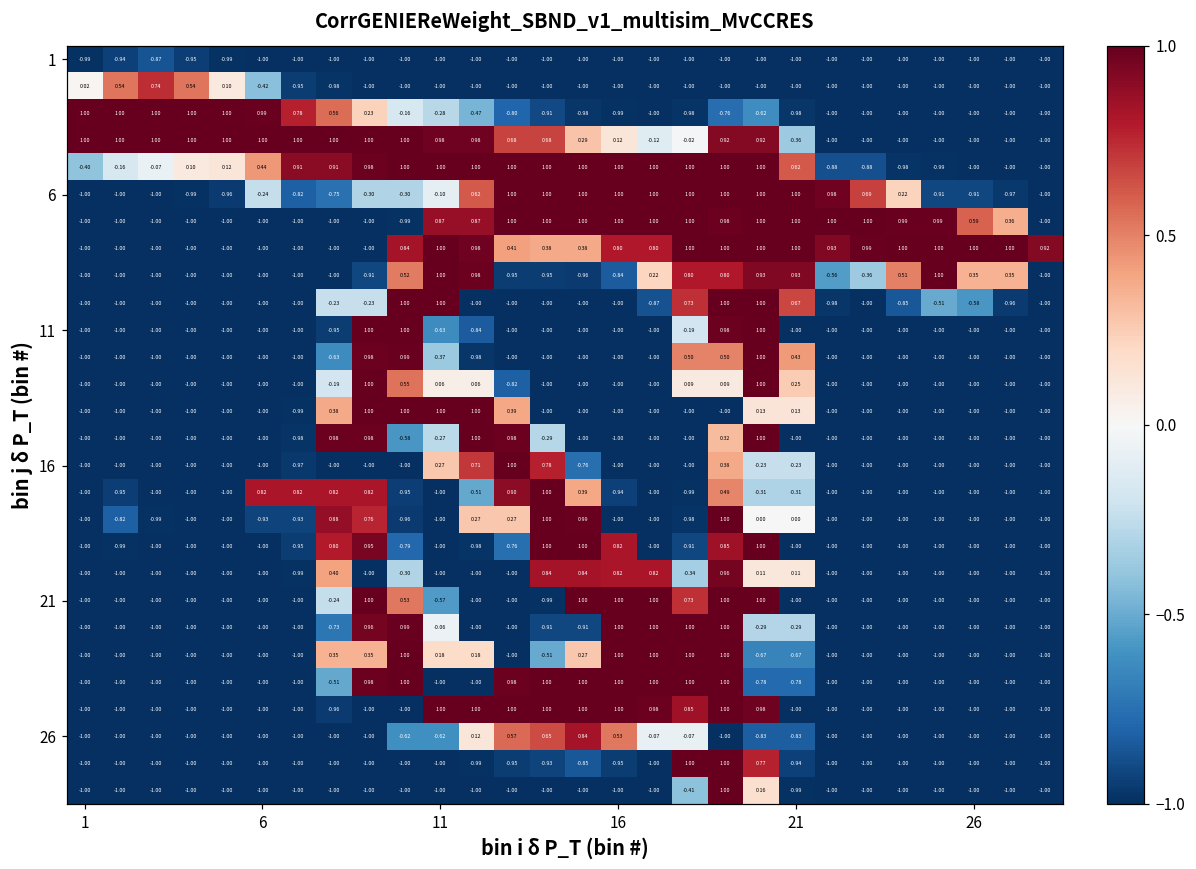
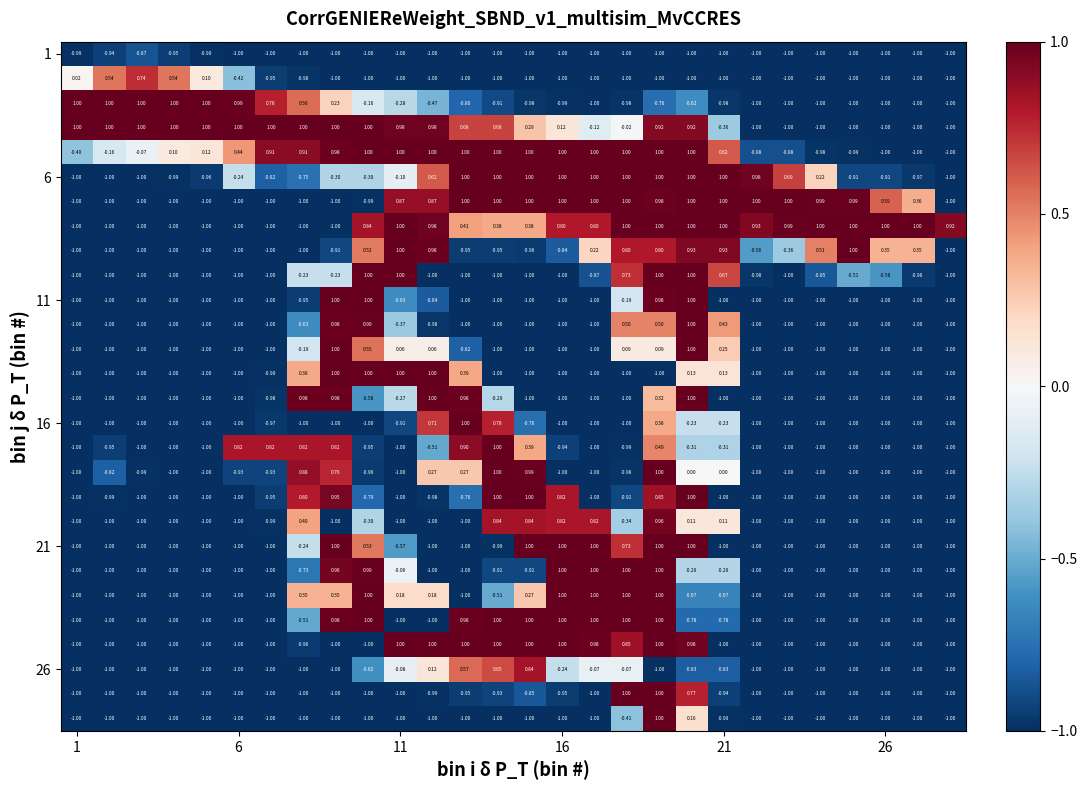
  {
    "1": {
      "1": -0.99,
      "6": -1.00,
      "11": -1.00,
      "16": -1.00,
      "21": -1.00,
      "26": -1.00
    },
    "6": {
      "1": -1.00,
      "6": -0.24,
      "11": -0.10,
      "16": 1.00,
      "21": 1.00,
      "26": -0.91
    },
    "11": {
      "1": -1.00,
      "6": -1.00,
      "11": -0.63,
      "16": -1.00,
      "21": -1.00,
      "26": -1.00
    },
    "16": {
      "1": -1.00,
      "6": -1.00,
-     "11": 0.27,
+     "11": -0.91,
      "16": -1.00,
      "21": -0.23,
      "26": -1.00
    },
    "21": {
      "1": -1.00,
      "6": -1.00,
      "11": -0.57,
      "16": 1.00,
      "21": -1.00,
      "26": -1.00
    },
    "26": {
      "1": -1.00,
      "6": -1.00,
-     "11": -0.62,
-     "16": 0.53,
+     "11": -0.08,
+     "16": -0.24,
      "21": -0.83,
      "26": -1.00
    }
  }
